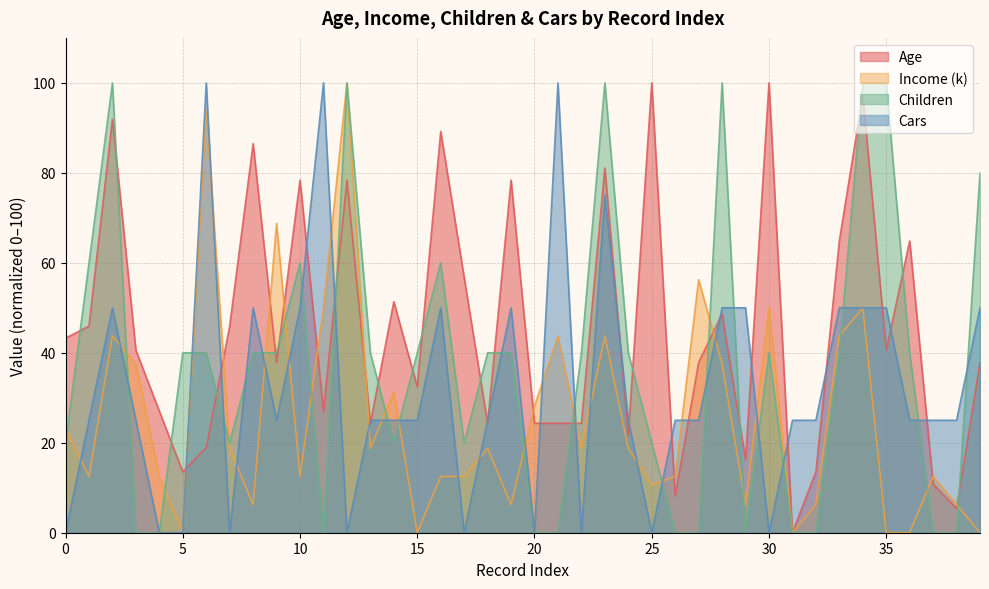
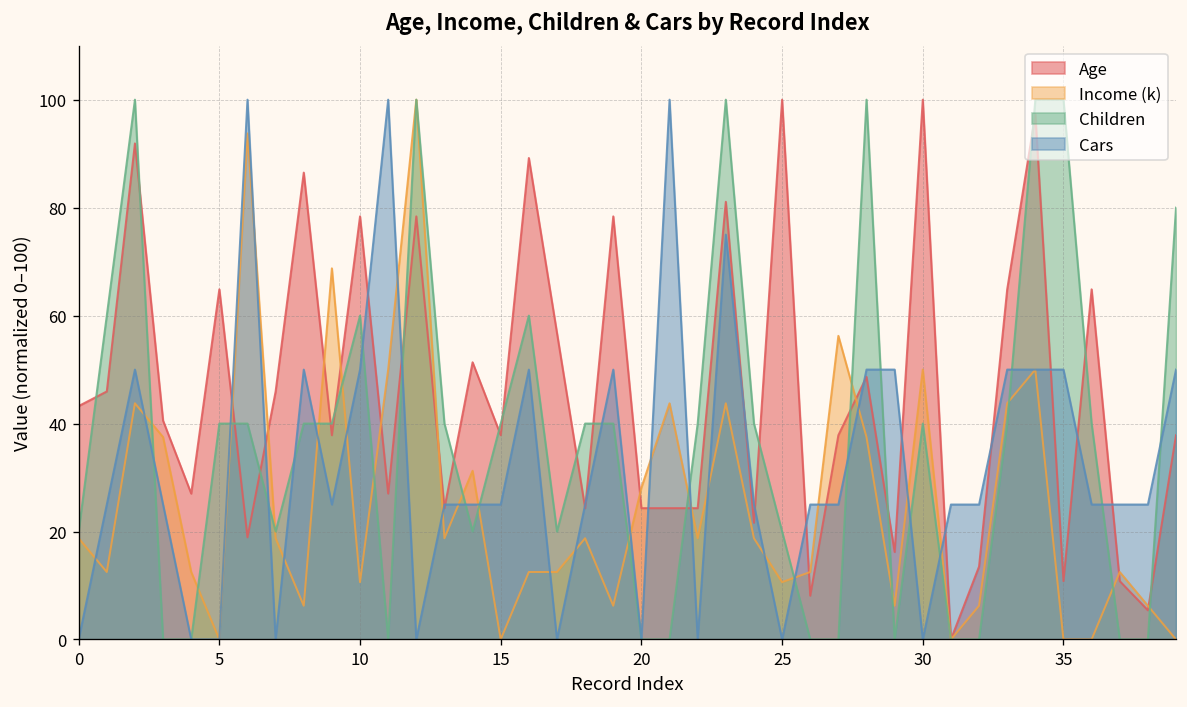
  {
    "Age": {
      "0": 43,
-     "5": 14,
+     "5": 65,
      "10": 78,
-     "15": 32,
+     "15": 38,
      "20": 24,
      "25": 100,
      "30": 100,
-     "35": 41
+     "35": 11
    },
    "Income (k)": {
-     "0": 23,
-     "10": 13,
+     "0": 19,
+     "10": 11,
      "15": 0,
      "20": 28,
      "25": 11,
      "30": 50,
      "35": 0
    }
  }
